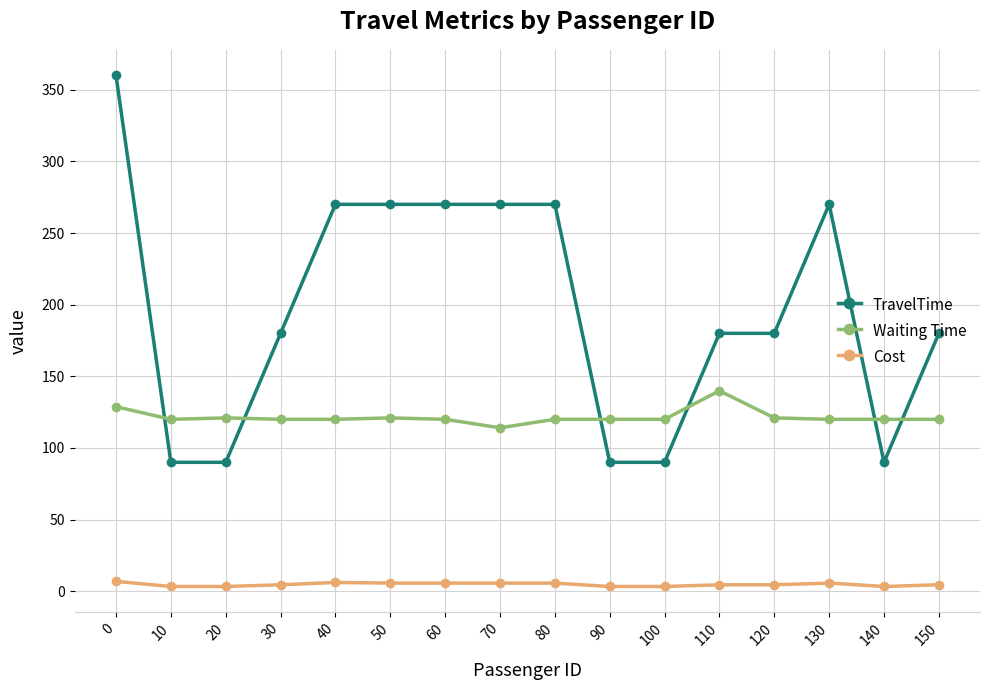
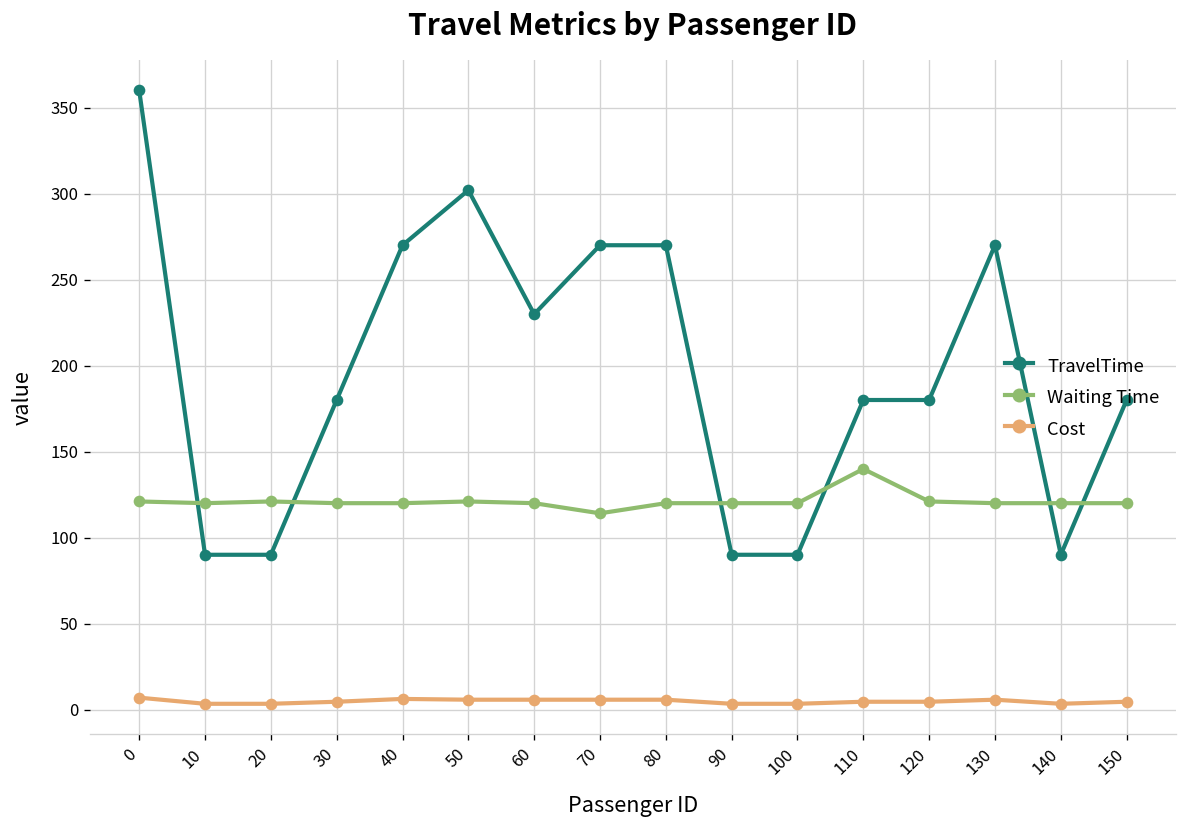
  {
    "TravelTime": {
      "0": 360,
      "10": 90,
      "20": 90,
      "30": 180,
      "40": 270,
-     "50": 270,
-     "60": 270,
+     "50": 302,
+     "60": 230,
      "70": 270,
      "80": 270,
      "90": 90,
      "100": 90,
      "110": 180,
      "120": 180,
      "130": 270,
      "140": 90,
      "150": 180
    },
    "Waiting Time": {
-     "0": 129,
+     "0": 121,
      "10": 120,
      "20": 121,
      "30": 120,
      "40": 120,
      "50": 121,
      "60": 120,
      "70": 114,
      "80": 120,
      "90": 120,
      "100": 120,
      "110": 140,
      "120": 121,
      "130": 120,
      "140": 120,
      "150": 120
    },
    "Cost": {
      "0": 7,
      "10": 3,
      "20": 3,
      "30": 5,
      "40": 6,
      "50": 6,
      "60": 6,
      "70": 6,
      "80": 6,
      "90": 3,
      "100": 3,
      "110": 5,
      "120": 5,
      "130": 6,
      "140": 3,
      "150": 5
    }
  }
